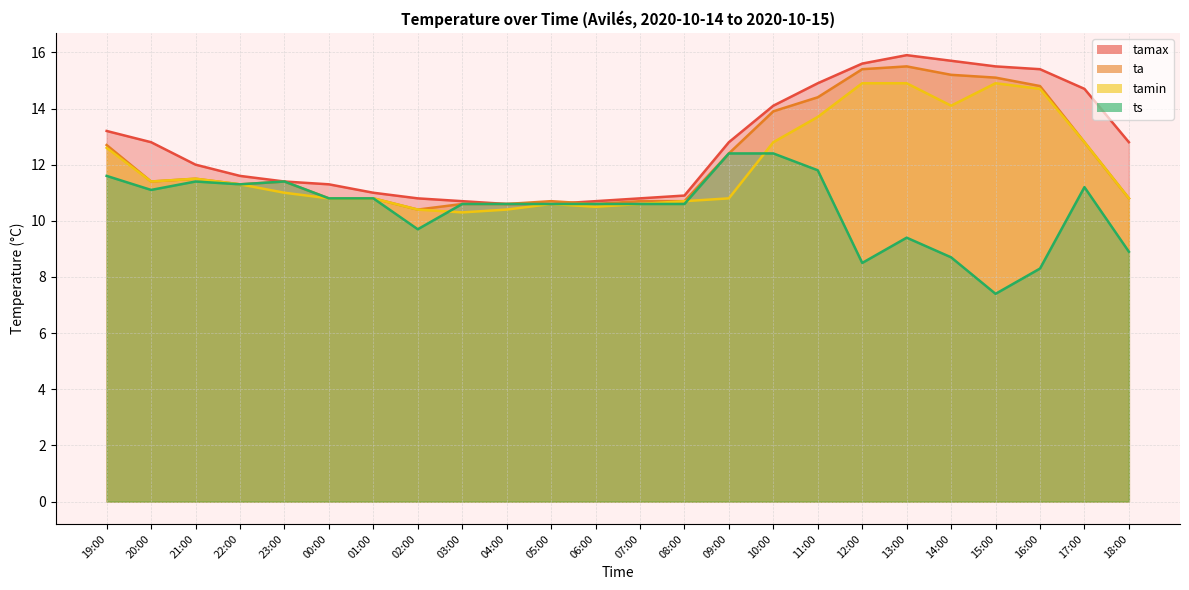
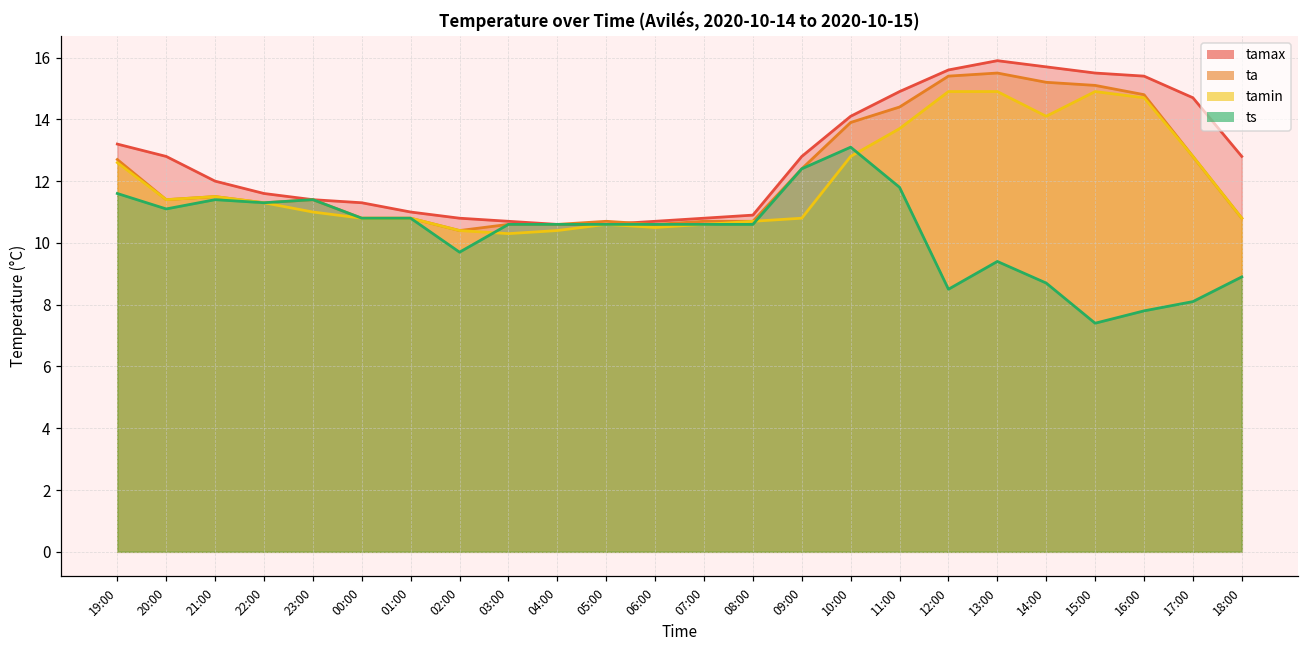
  {
    "ts": {
      "19:00": 11.6,
      "20:00": 11.1,
      "21:00": 11.4,
      "02:00": 9.7,
      "08:00": 10.6,
-     "10:00": 12.4,
+     "10:00": 13.1,
      "11:00": 11.8,
      "12:00": 8.5,
      "13:00": 9.4,
      "14:00": 8.7,
      "15:00": 7.4,
-     "16:00": 8.3,
-     "17:00": 11.2,
+     "16:00": 7.8,
+     "17:00": 8.1,
      "18:00": 8.9
    }
  }
